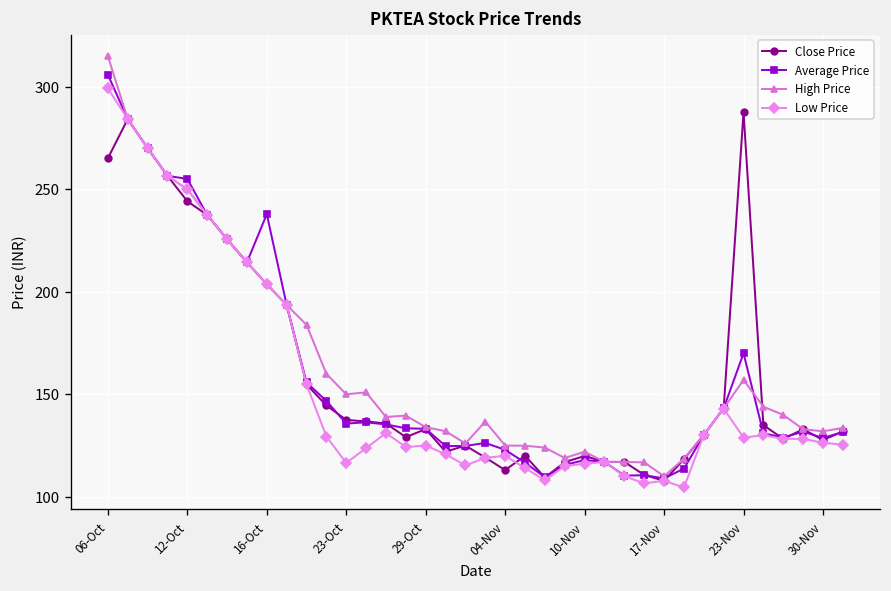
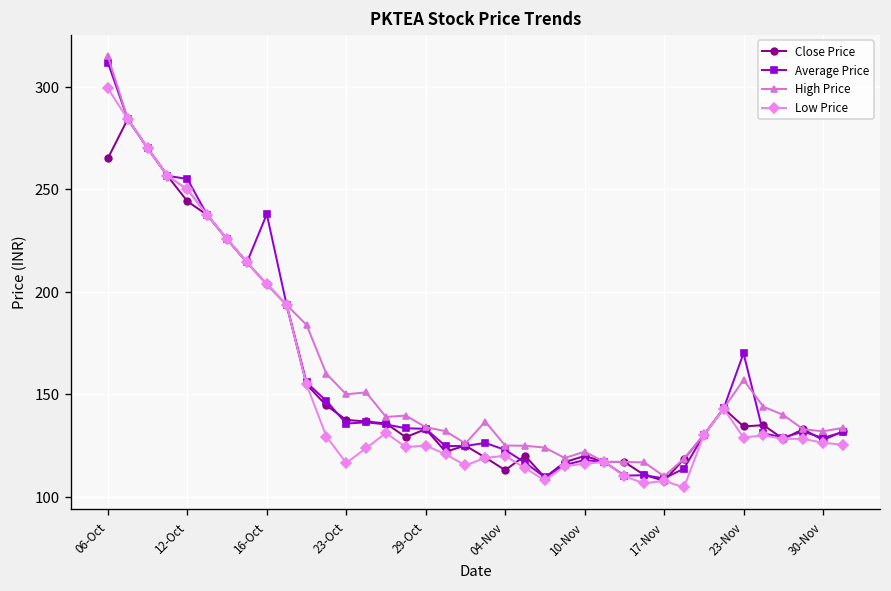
  {
    "Close Price": {
      "06-Oct": 265,
      "12-Oct": 244,
      "23-Oct": 138,
      "04-Nov": 113,
      "10-Nov": 120,
-     "23-Nov": 288
+     "23-Nov": 134
    },
    "Average Price": {
-     "06-Oct": 306,
+     "06-Oct": 312,
      "12-Oct": 255,
      "16-Oct": 238,
      "23-Oct": 136,
      "04-Nov": 123,
      "10-Nov": 118,
      "23-Nov": 170
    }
  }
